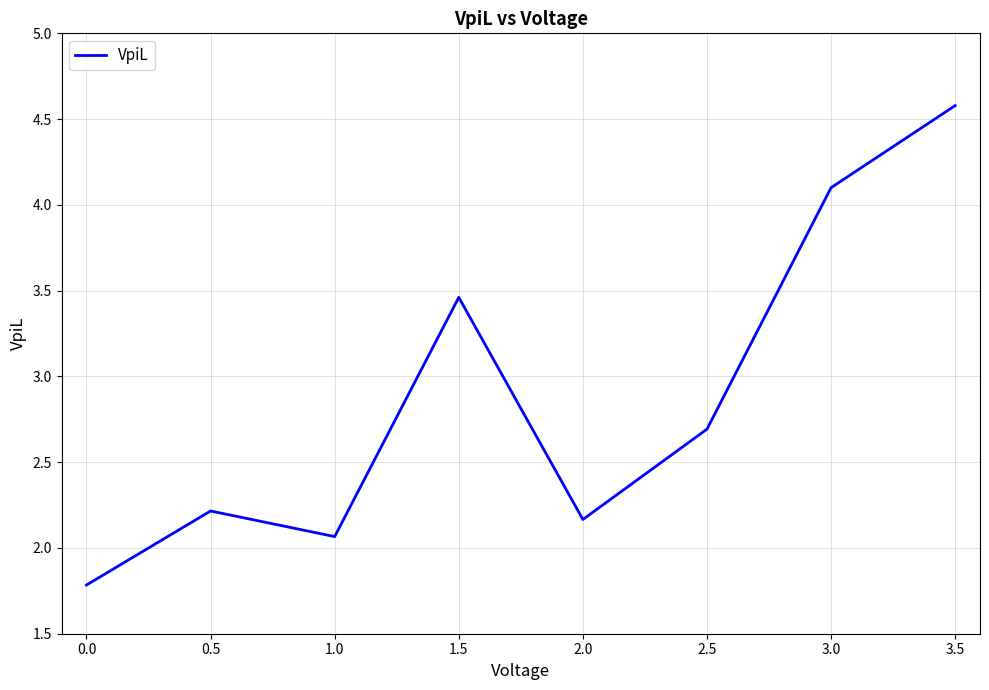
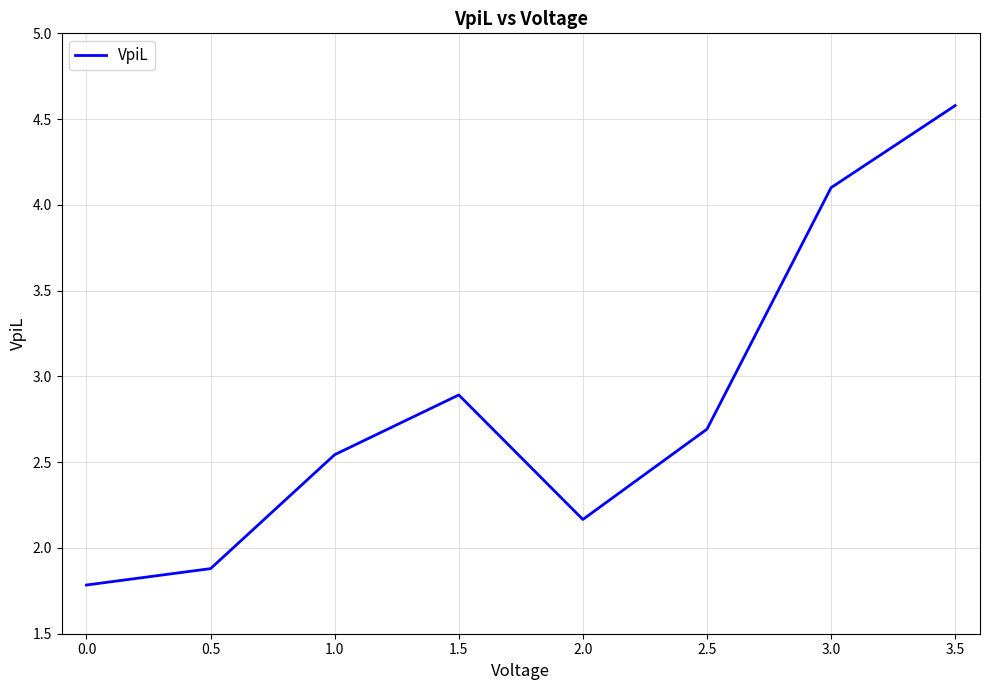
  {
    "0.0": 1.78,
-   "0.5": 2.22,
-   "1.0": 2.07,
-   "1.5": 3.46,
+   "0.5": 1.88,
+   "1.0": 2.54,
+   "1.5": 2.89,
    "2.0": 2.17,
    "2.5": 2.69,
    "3.0": 4.10,
    "3.5": 4.58
  }
